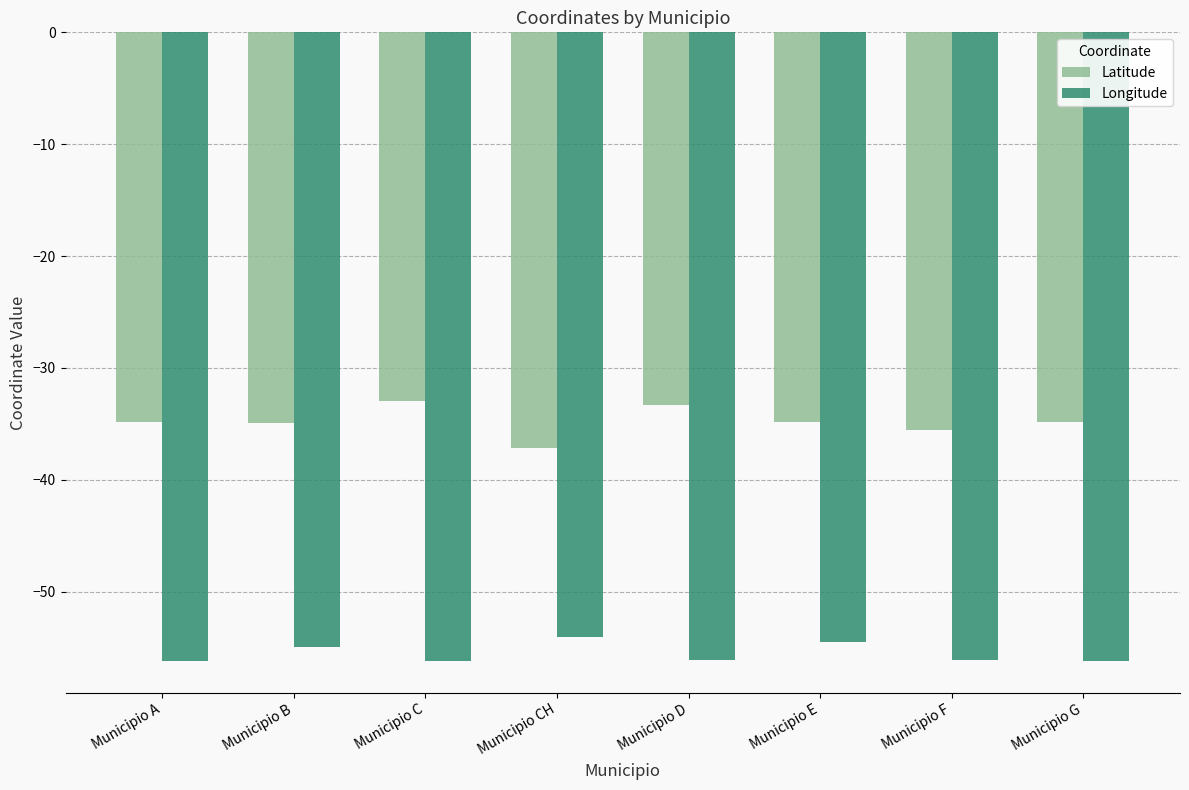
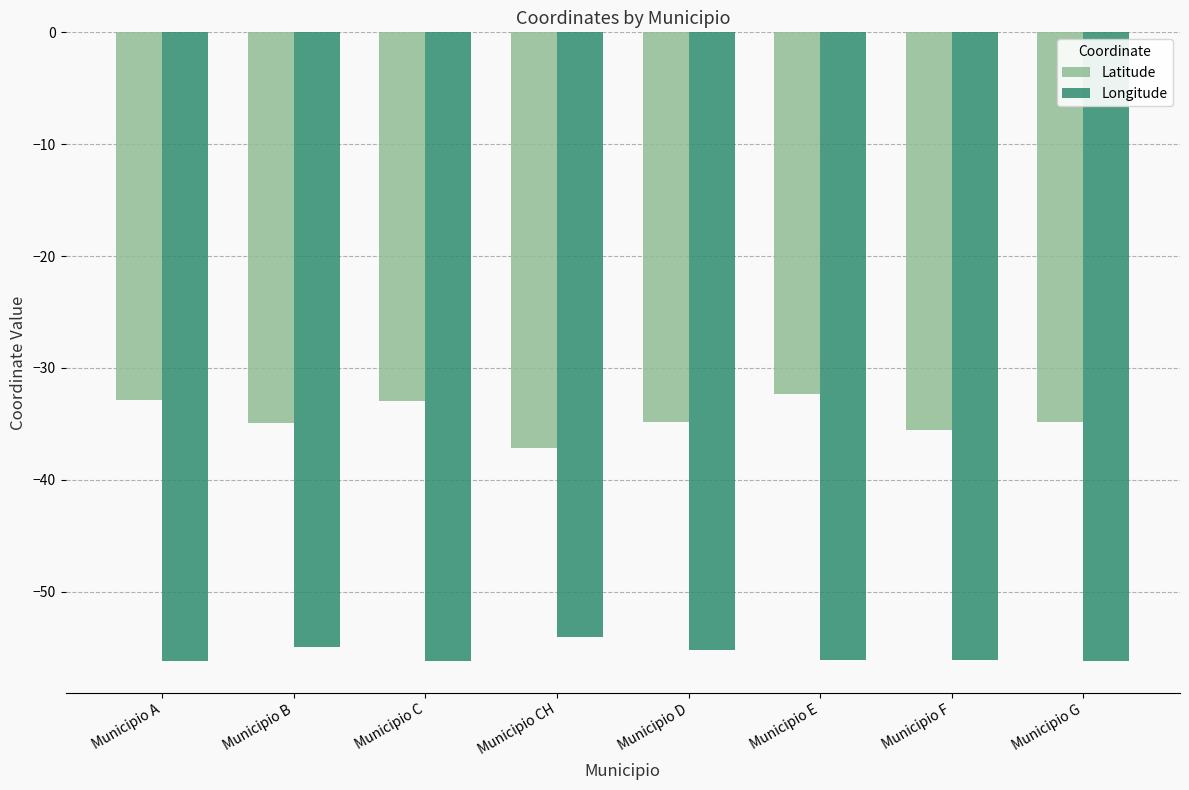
  {
    "Latitude": {
-     "Municipio A": -34.9,
+     "Municipio A": -32.9,
      "Municipio B": -34.9,
      "Municipio C": -32.9,
      "Municipio CH": -37.1,
-     "Municipio D": -33.3,
-     "Municipio E": -34.9,
+     "Municipio D": -34.8,
+     "Municipio E": -32.3,
      "Municipio F": -35.6,
      "Municipio G": -34.9
    },
    "Longitude": {
      "Municipio A": -56.2,
      "Municipio B": -55.0,
      "Municipio C": -56.2,
      "Municipio CH": -54.1,
-     "Municipio D": -56.2,
-     "Municipio E": -54.5,
+     "Municipio D": -55.2,
+     "Municipio E": -56.1,
      "Municipio F": -56.1,
      "Municipio G": -56.2
    }
  }
